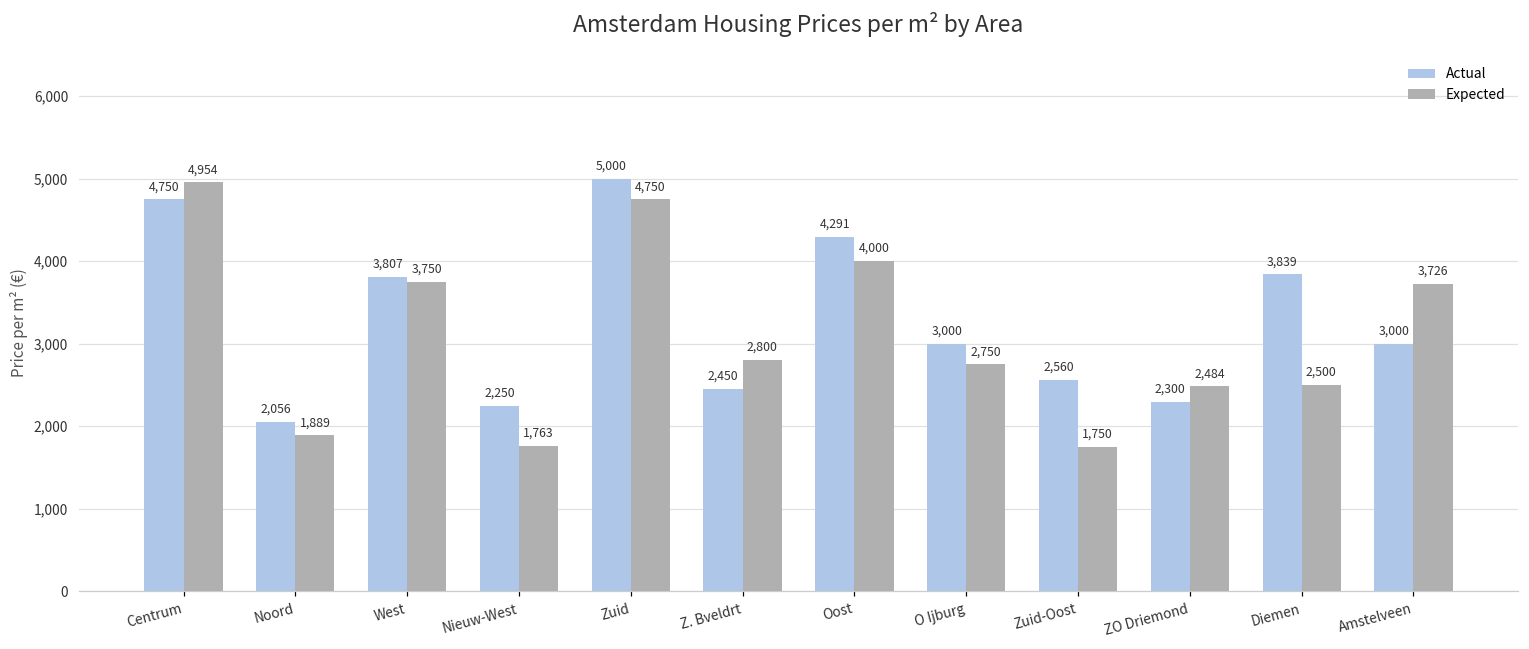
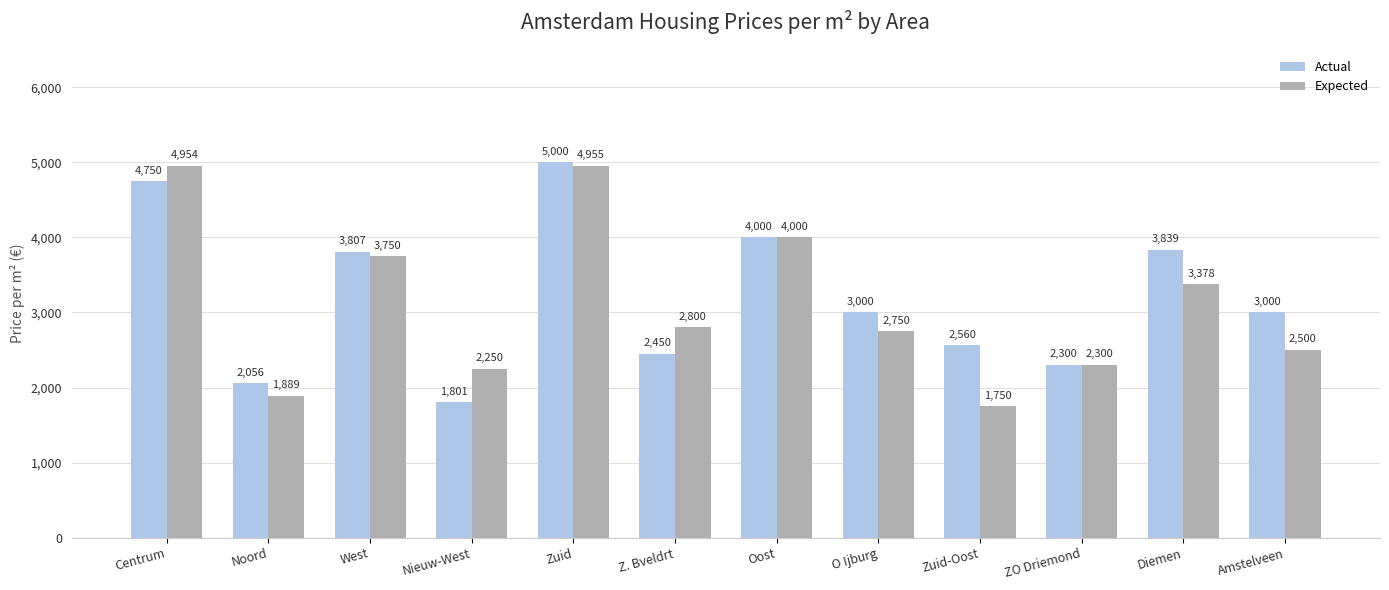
  {
    "Actual": {
      "Centrum": "4,750",
      "Noord": "2,056",
      "West": "3,807",
-     "Nieuw-West": "2,250",
+     "Nieuw-West": "1,801",
      "Zuid": "5,000",
      "Z. Bveldrt": "2,450",
-     "Oost": "4,291",
+     "Oost": "4,000",
      "O Ijburg": "3,000",
      "Zuid-Oost": "2,560",
      "ZO Driemond": "2,300",
      "Diemen": "3,839",
      "Amstelveen": "3,000"
    },
    "Expected": {
      "Centrum": "4,954",
      "Noord": "1,889",
      "West": "3,750",
-     "Nieuw-West": "1,763",
-     "Zuid": "4,750",
+     "Nieuw-West": "2,250",
+     "Zuid": "4,955",
      "Z. Bveldrt": "2,800",
      "Oost": "4,000",
      "O Ijburg": "2,750",
      "Zuid-Oost": "1,750",
-     "ZO Driemond": "2,484",
-     "Diemen": "2,500",
-     "Amstelveen": "3,726"
+     "ZO Driemond": "2,300",
+     "Diemen": "3,378",
+     "Amstelveen": "2,500"
    }
  }
